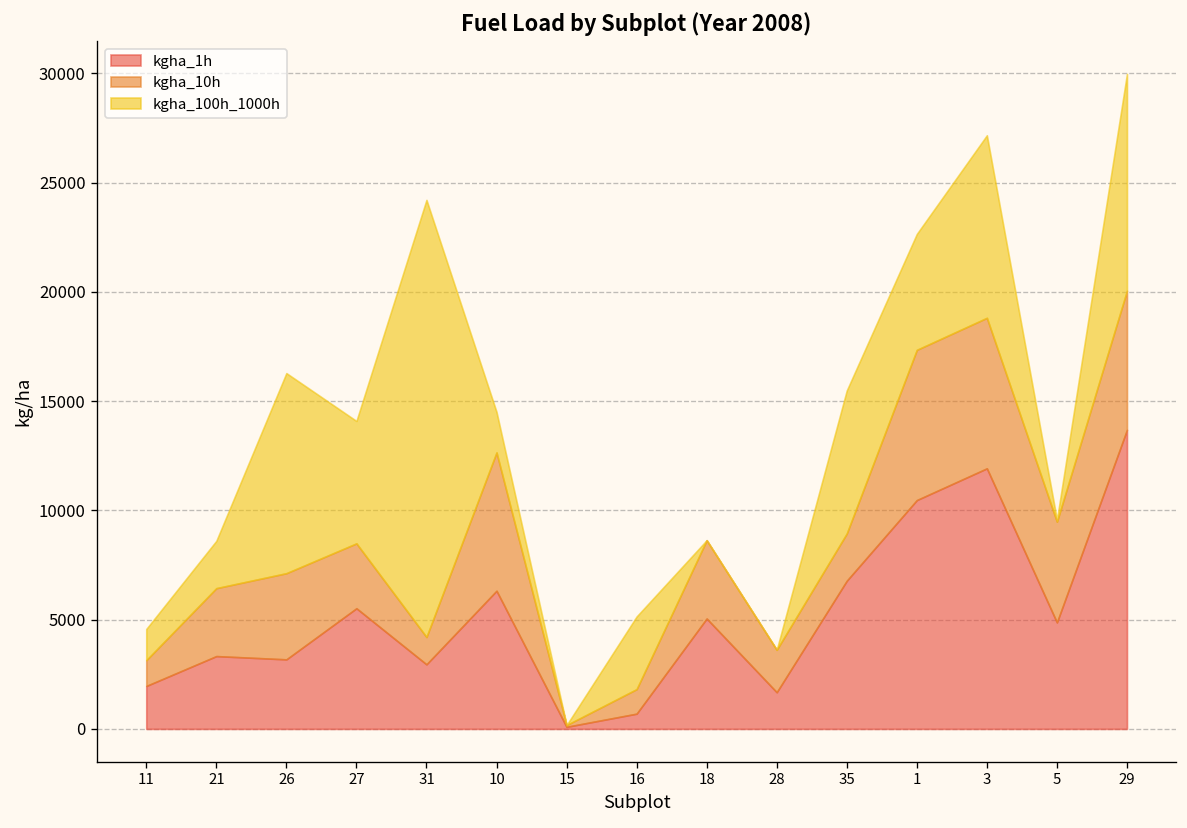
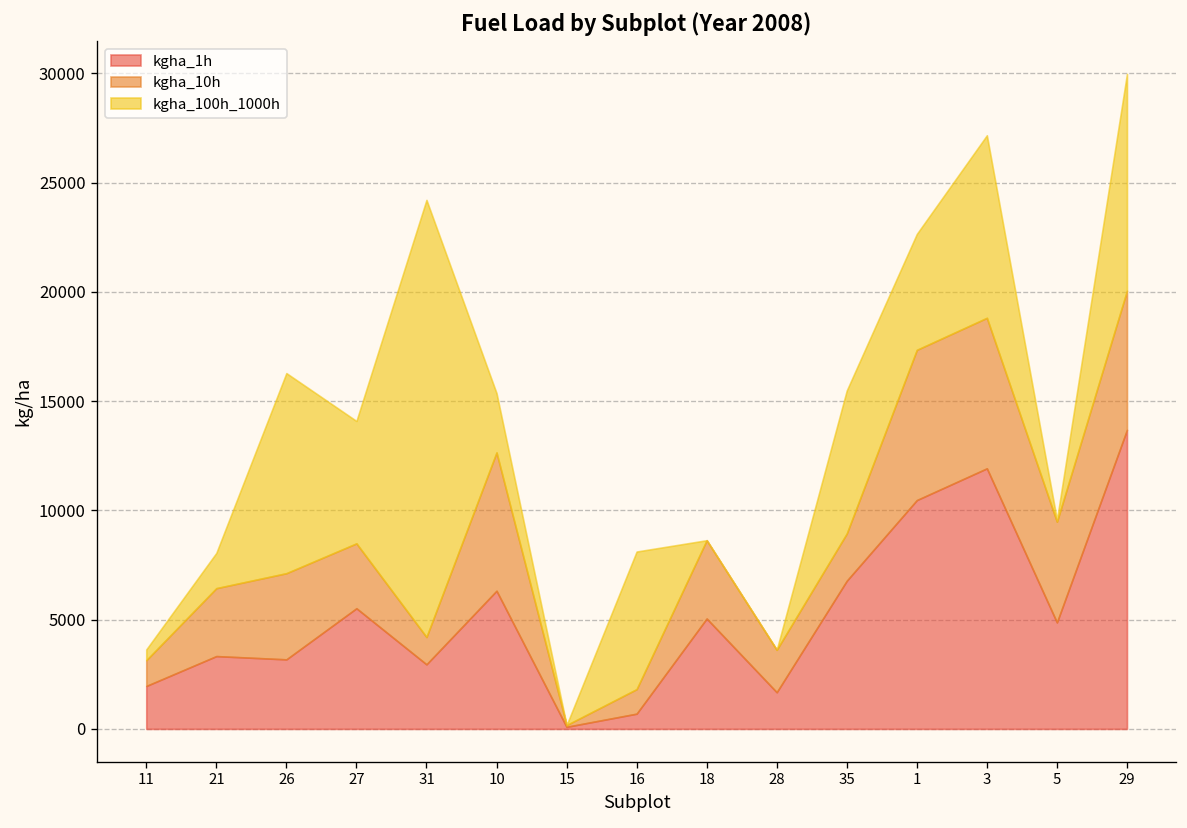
  {
    "kgha_100h_1000h": {
-     "11": 1400,
-     "21": 2200,
+     "11": 500,
+     "21": 1600,
      "26": 9200,
      "27": 5600,
      "31": 20000,
-     "10": 1900,
-     "16": 3300,
+     "10": 2700,
+     "16": 6300,
      "35": 6500,
      "1": 5300,
      "3": 8400,
      "29": 9900
    }
  }
